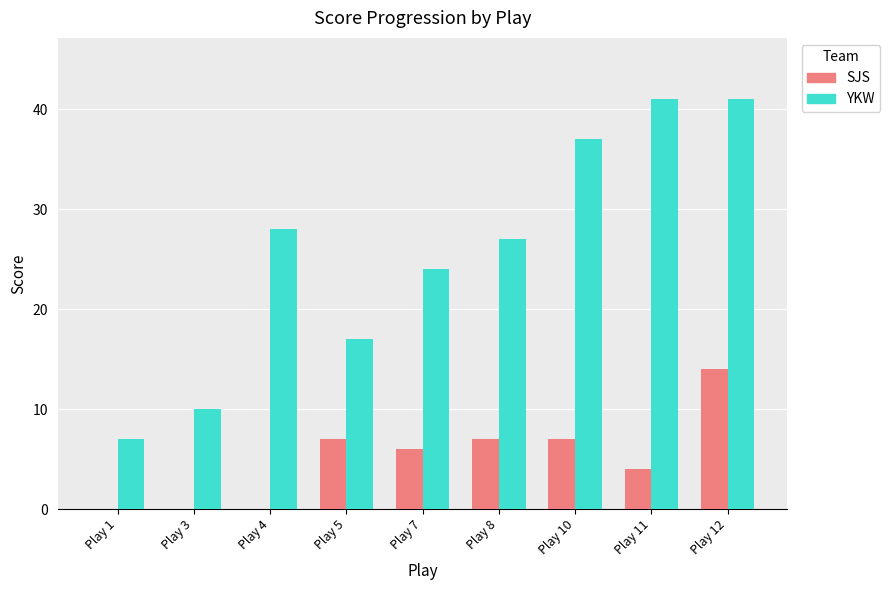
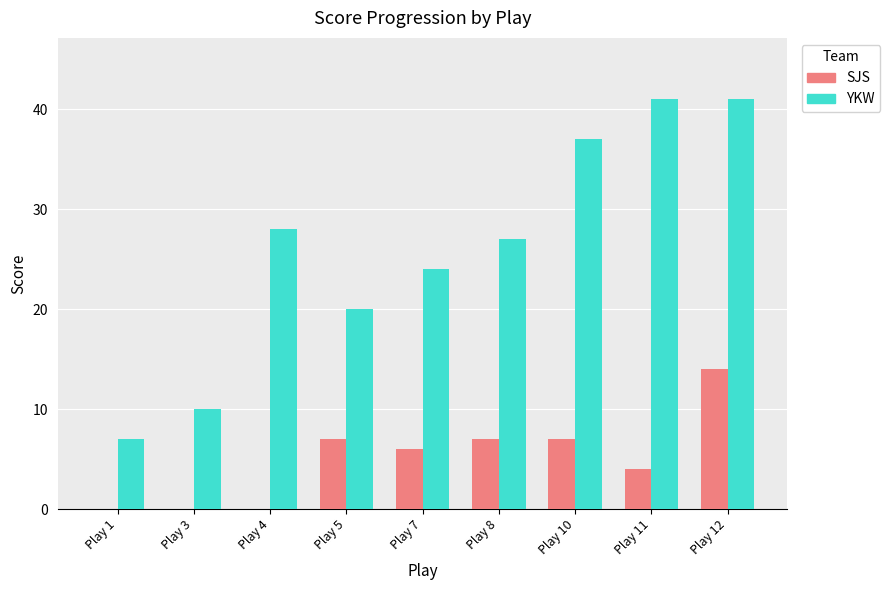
  {
    "SJS": {
      "Play 1": 0,
      "Play 3": 0,
      "Play 4": 0,
      "Play 5": 7,
      "Play 7": 6,
      "Play 8": 7,
      "Play 10": 7,
      "Play 11": 4,
      "Play 12": 14
    },
    "YKW": {
      "Play 1": 7,
      "Play 3": 10,
      "Play 4": 28,
-     "Play 5": 17,
+     "Play 5": 20,
      "Play 7": 24,
      "Play 8": 27,
      "Play 10": 37,
      "Play 11": 41,
      "Play 12": 41
    }
  }
